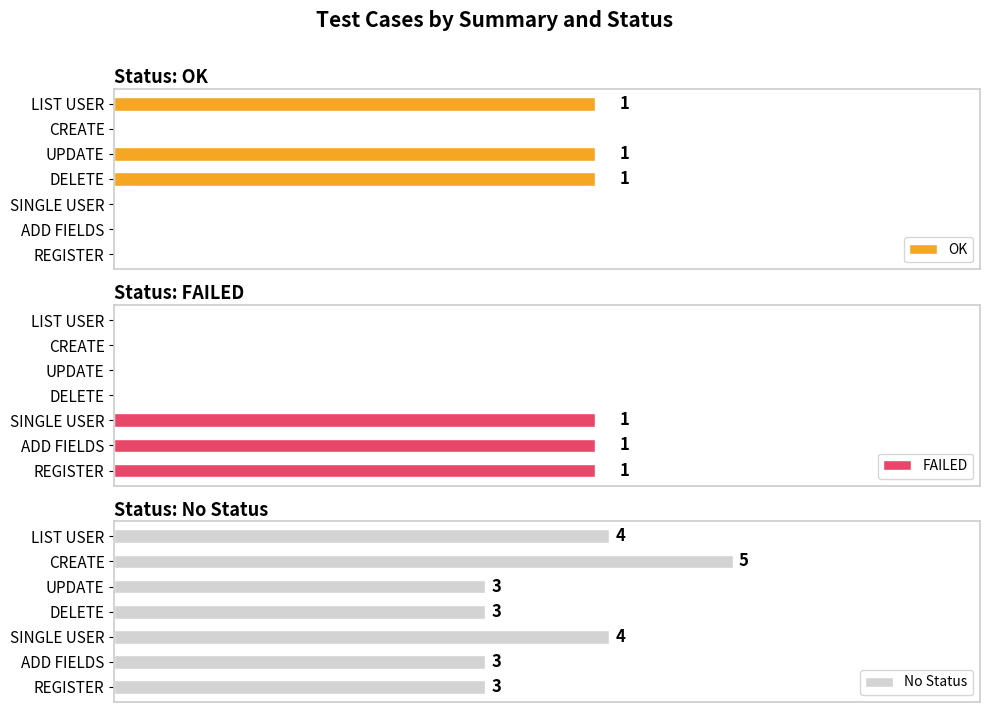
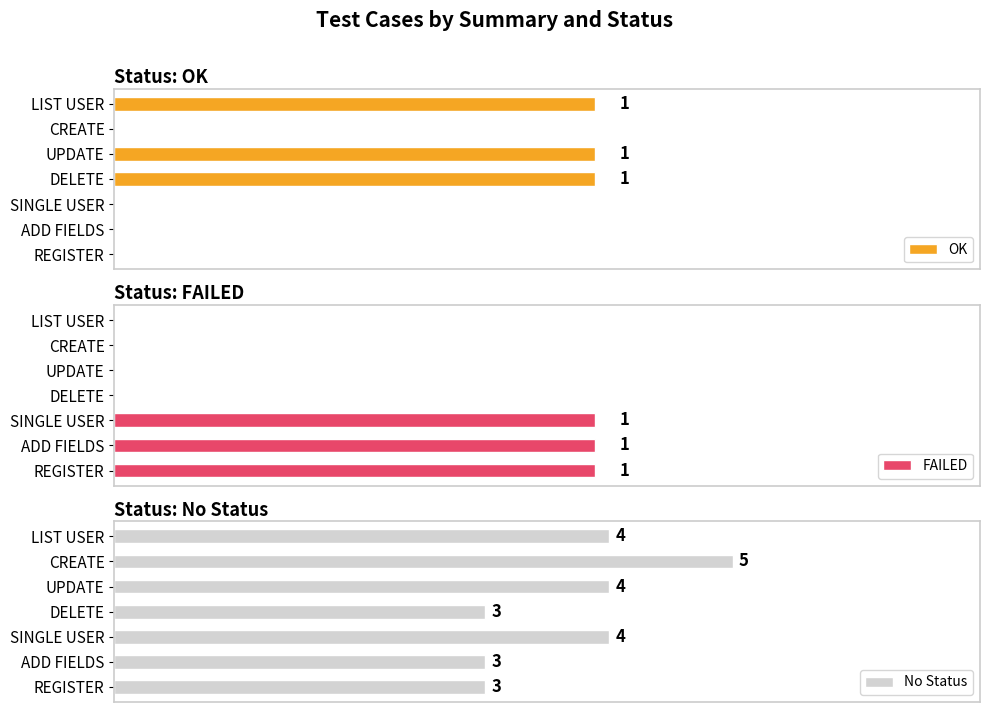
  {
    "Status: OK": {
      "LIST USER": 1,
      "UPDATE": 1,
      "DELETE": 1
    },
    "Status: FAILED": {
      "SINGLE USER": 1,
      "ADD FIELDS": 1,
      "REGISTER": 1
    },
    "Status: No Status": {
      "LIST USER": 4,
      "CREATE": 5,
-     "UPDATE": 3,
+     "UPDATE": 4,
      "DELETE": 3,
      "SINGLE USER": 4,
      "ADD FIELDS": 3,
      "REGISTER": 3
    }
  }
